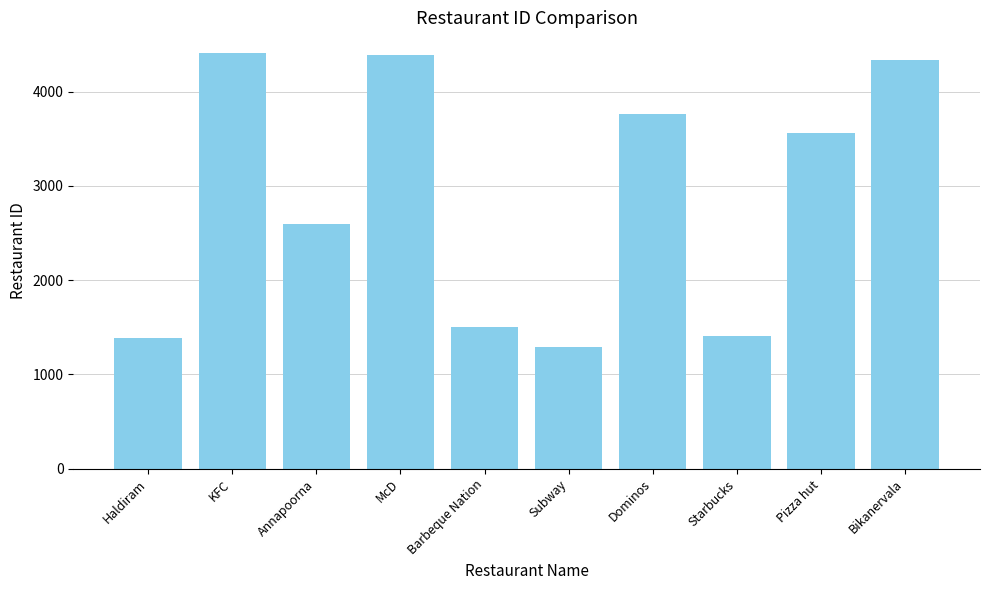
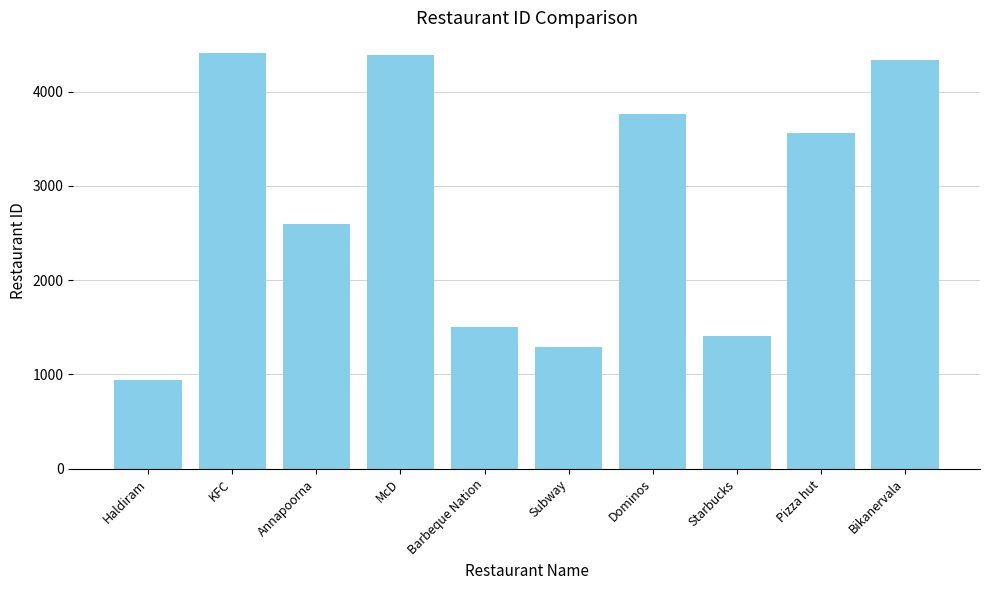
  {
-   "Haldiram": 1400,
+   "Haldiram": 900,
    "KFC": 4400,
    "Annapoorna": 2600,
    "McD": 4400,
    "Barbeque Nation": 1500,
    "Subway": 1300,
    "Dominos": 3800,
    "Starbucks": 1400,
    "Pizza hut": 3600,
    "Bikanervala": 4300
  }
